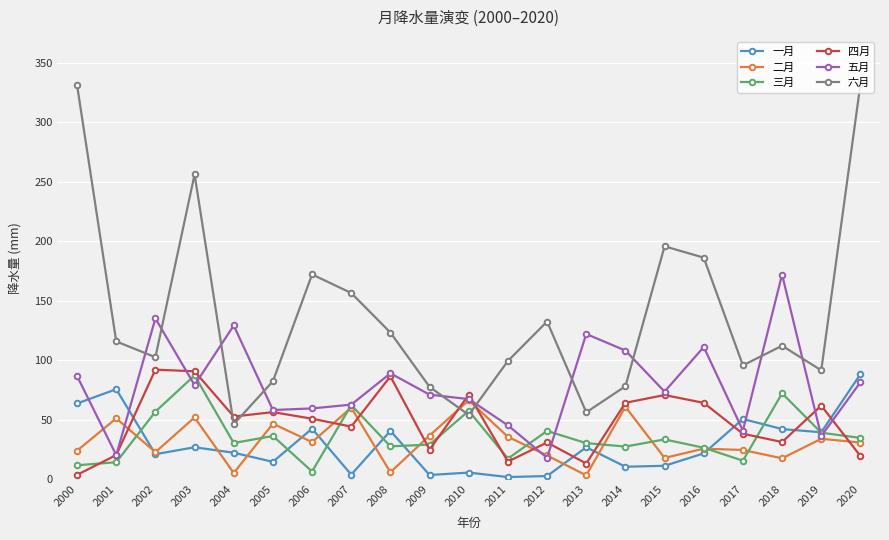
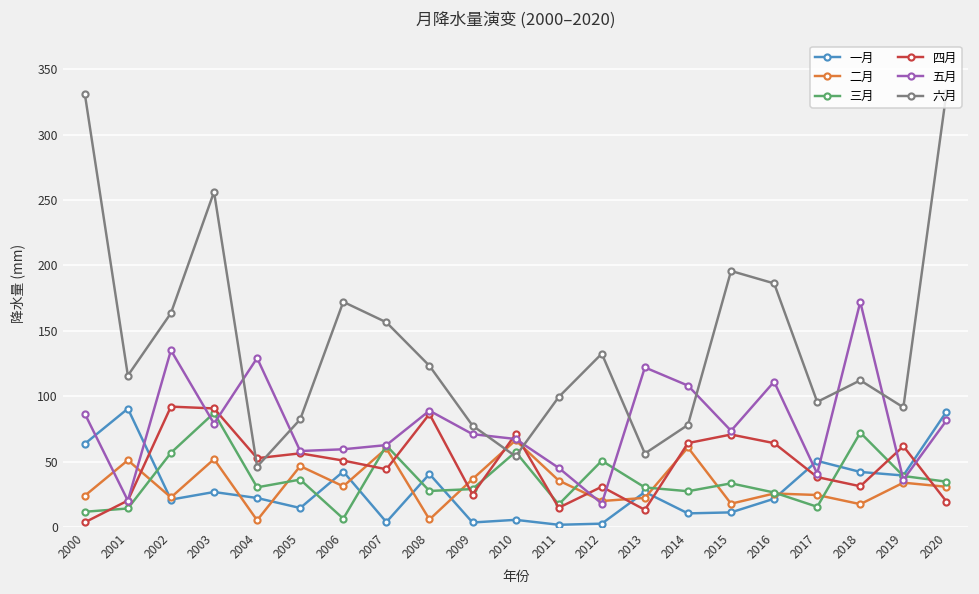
  {
    "一月": {
      "2000": 64,
-     "2001": 76,
+     "2001": 91,
      "2003": 27,
      "2004": 22,
      "2005": 15,
      "2006": 43,
      "2007": 4,
      "2008": 41,
      "2009": 4,
      "2010": 6,
      "2011": 2,
      "2012": 3,
      "2013": 27,
      "2014": 11,
      "2015": 11,
      "2016": 22,
      "2017": 51,
      "2018": 42,
      "2020": 88
    },
    "二月": {
      "2000": 24,
      "2001": 51,
      "2003": 52,
      "2004": 5,
      "2005": 47,
      "2006": 31,
      "2007": 60,
      "2008": 6,
      "2009": 37,
      "2011": 36,
-     "2013": 3,
+     "2013": 22,
      "2014": 61,
      "2015": 18,
      "2017": 25,
      "2018": 18,
      "2019": 34,
      "2020": 31
    },
    "三月": {
      "2000": 12,
      "2001": 14,
      "2002": 57,
      "2003": 87,
      "2004": 30,
      "2005": 36,
      "2006": 6,
      "2008": 28,
      "2009": 29,
      "2010": 58,
      "2011": 17,
-     "2012": 41,
+     "2012": 51,
      "2013": 30,
      "2014": 27,
      "2015": 33,
      "2017": 16,
      "2018": 72,
      "2020": 35
    },
    "四月": {
      "2000": 4,
      "2002": 92,
      "2003": 91,
      "2004": 53,
      "2006": 51,
      "2007": 44,
      "2008": 87,
      "2009": 25,
      "2010": 71,
      "2011": 15,
      "2012": 31,
      "2013": 13,
      "2014": 64,
      "2015": 71,
      "2016": 64,
      "2017": 38,
      "2018": 31,
      "2019": 62,
      "2020": 20
    },
    "五月": {
      "2000": 87,
      "2002": 135,
      "2003": 79,
      "2004": 129,
      "2006": 60,
      "2008": 89,
      "2009": 71,
      "2011": 45,
      "2013": 122,
      "2014": 108,
      "2015": 74,
      "2016": 111,
      "2017": 41,
      "2018": 172,
      "2019": 36,
      "2020": 82
    },
    "六月": {
      "2000": 331,
      "2001": 116,
-     "2002": 103,
+     "2002": 164,
      "2003": 256,
      "2004": 46,
      "2005": 82,
      "2006": 172,
      "2007": 157,
      "2008": 123,
      "2009": 78,
      "2010": 54,
      "2011": 99,
      "2012": 133,
      "2013": 56,
      "2014": 78,
      "2015": 196,
      "2016": 186,
      "2017": 96,
      "2018": 112,
      "2019": 92
    }
  }
